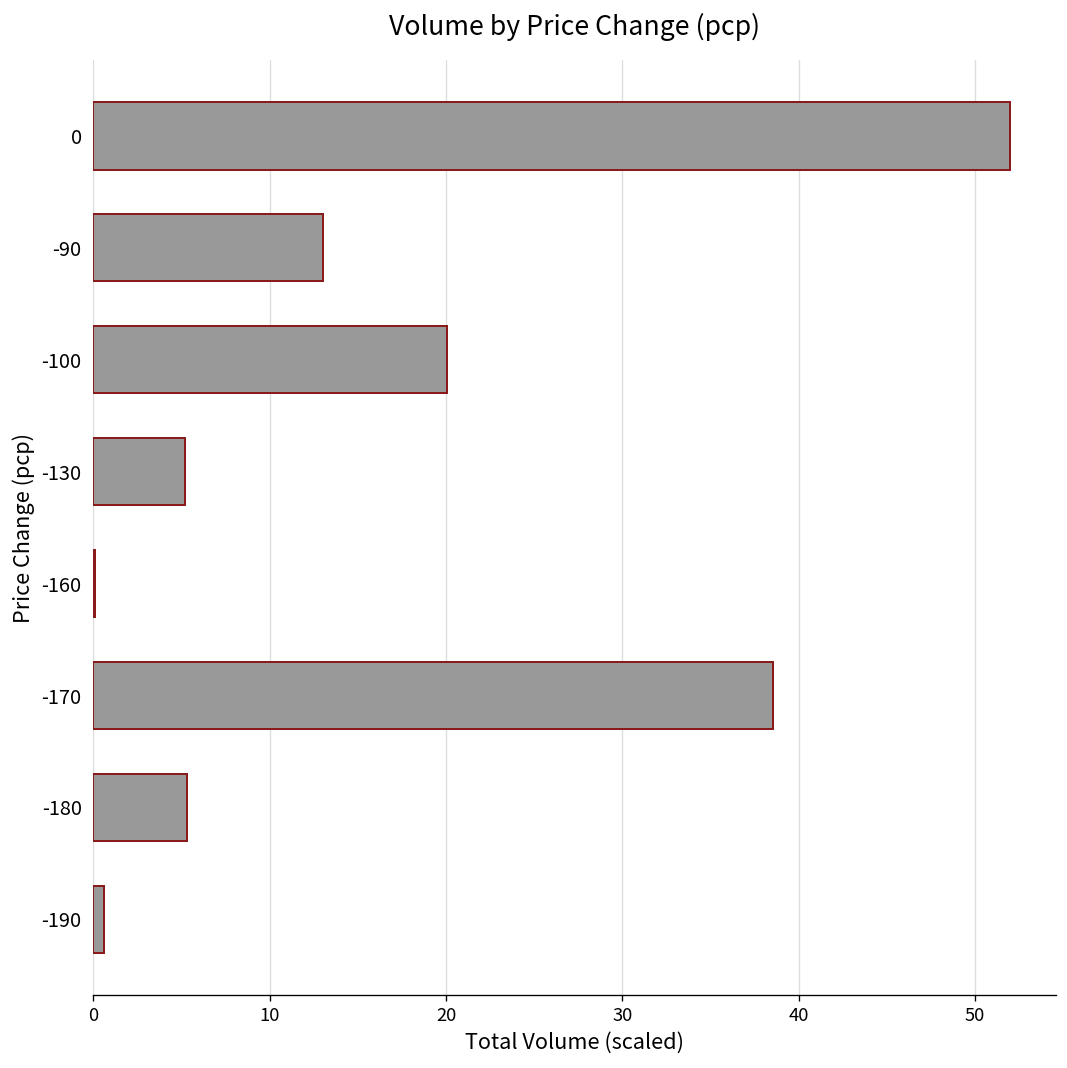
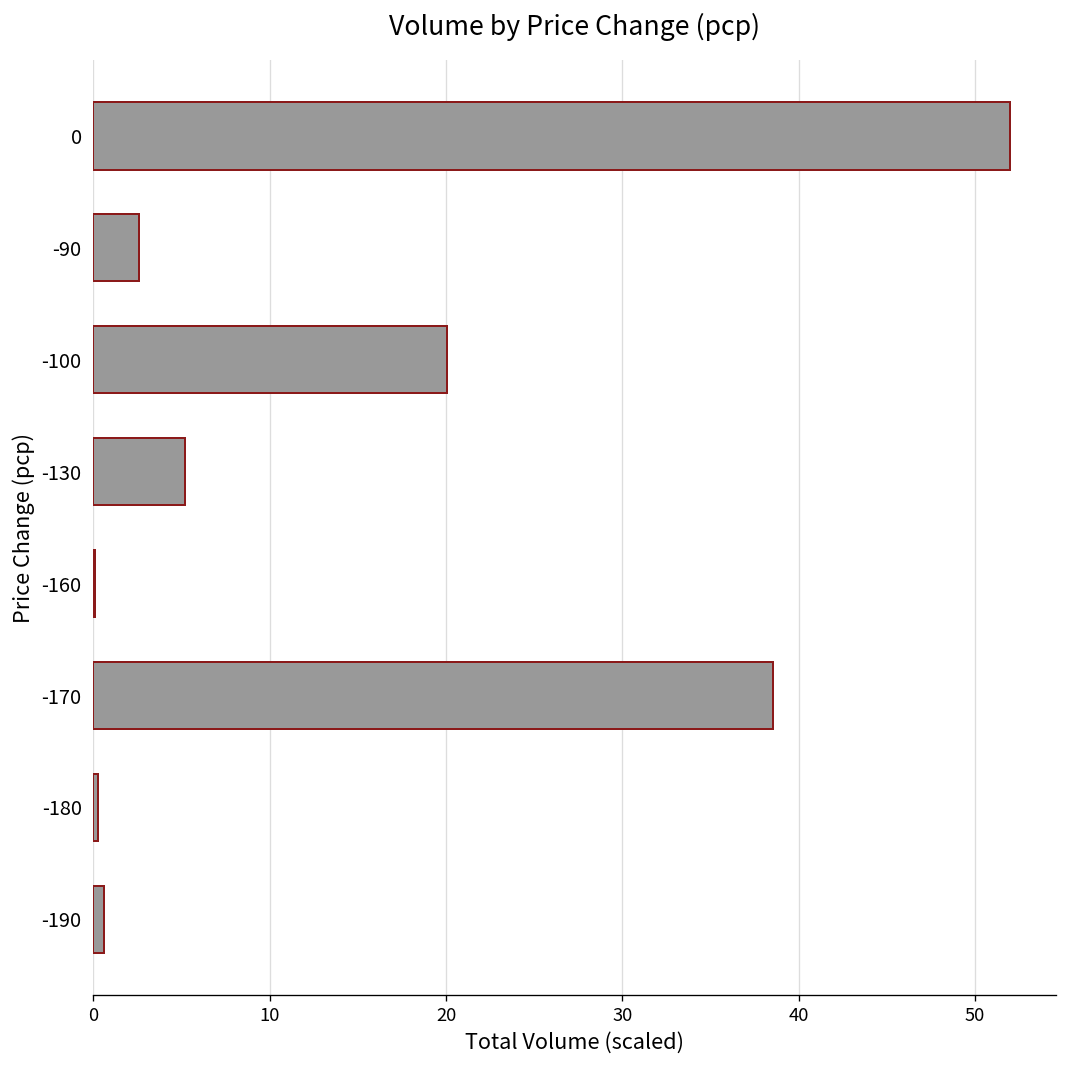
  {
    "0": 52.0,
-   "-90": 13.0,
+   "-90": 2.6,
    "-100": 20.1,
    "-130": 5.2,
    "-170": 38.5,
-   "-180": 5.3,
+   "-180": 0.3,
    "-190": 0.6
  }
